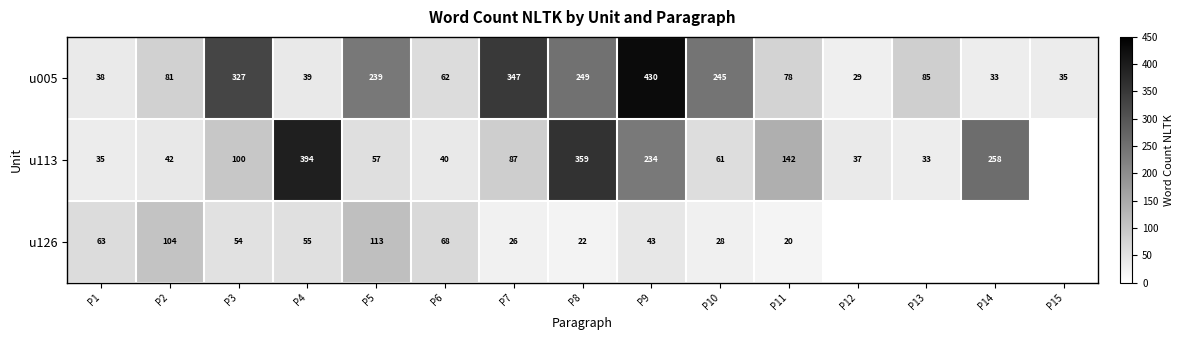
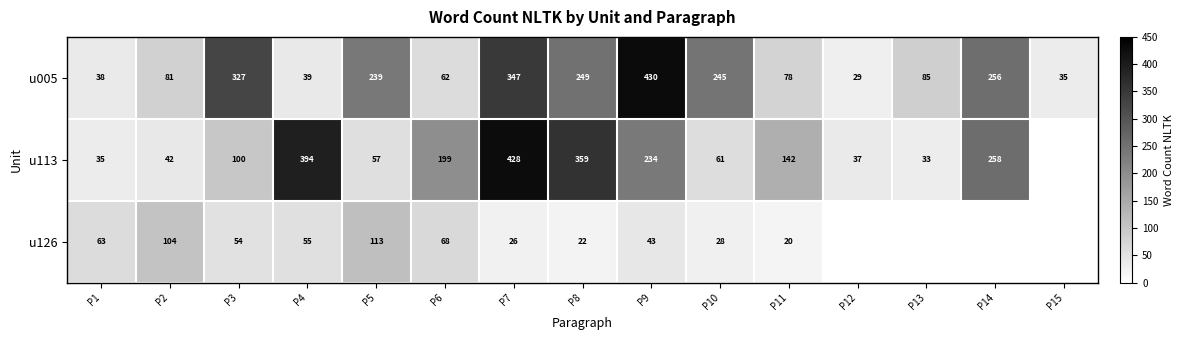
  {
    "u005": {
      "P1": 38,
      "P2": 81,
      "P3": 327,
      "P4": 39,
      "P5": 239,
      "P6": 62,
      "P7": 347,
      "P8": 249,
      "P9": 430,
      "P10": 245,
      "P11": 78,
      "P12": 29,
      "P13": 85,
-     "P14": 33,
+     "P14": 256,
      "P15": 35
    },
    "u113": {
      "P1": 35,
      "P2": 42,
      "P3": 100,
      "P4": 394,
      "P5": 57,
-     "P6": 40,
-     "P7": 87,
+     "P6": 199,
+     "P7": 428,
      "P8": 359,
      "P9": 234,
      "P10": 61,
      "P11": 142,
      "P12": 37,
      "P13": 33,
      "P14": 258
    },
    "u126": {
      "P1": 63,
      "P2": 104,
      "P3": 54,
      "P4": 55,
      "P5": 113,
      "P6": 68,
      "P7": 26,
      "P8": 22,
      "P9": 43,
      "P10": 28,
      "P11": 20
    }
  }
